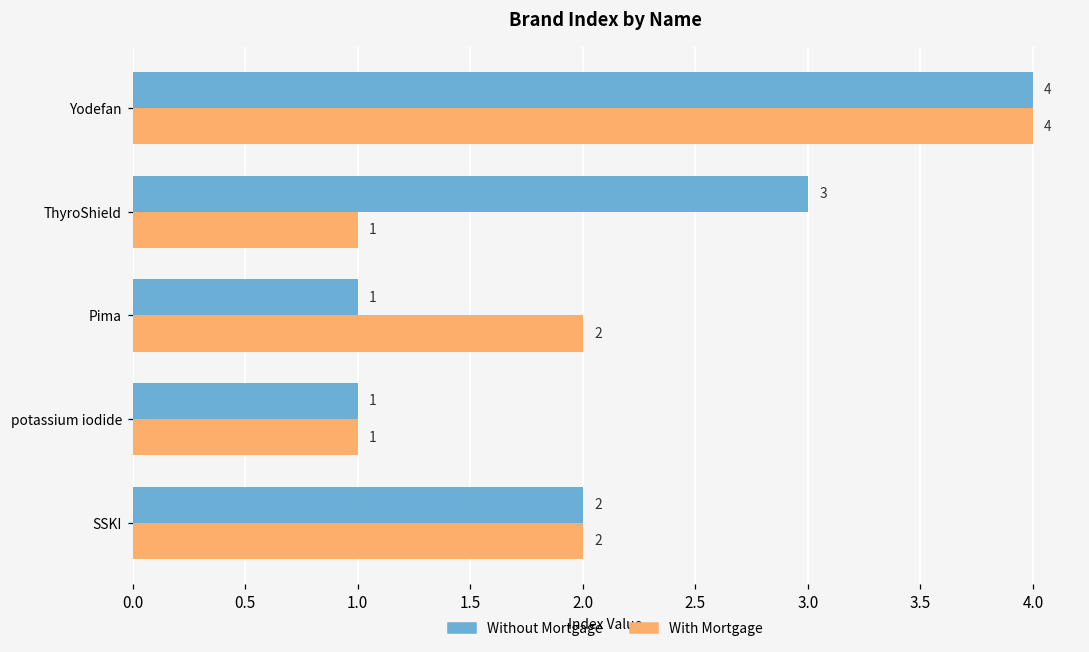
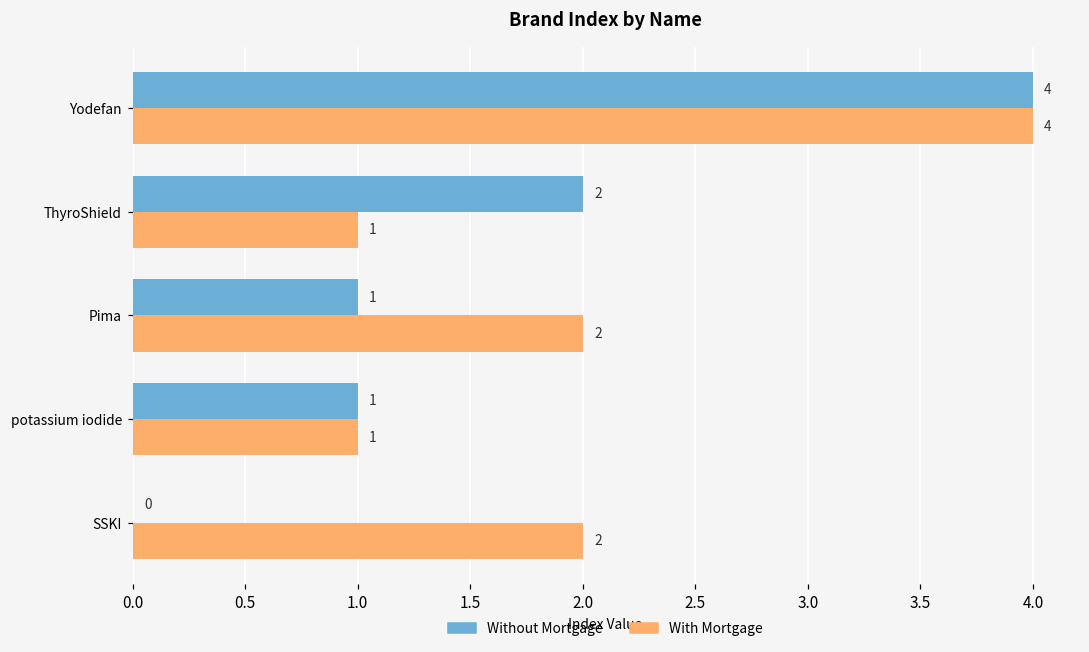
  {
    "Without Mortgage": {
      "Yodefan": 4,
-     "ThyroShield": 3,
+     "ThyroShield": 2,
      "Pima": 1,
      "potassium iodide": 1,
-     "SSKI": 2
+     "SSKI": 0
    },
    "With Mortgage": {
      "Yodefan": 4,
      "ThyroShield": 1,
      "Pima": 2,
      "potassium iodide": 1,
      "SSKI": 2
    }
  }
